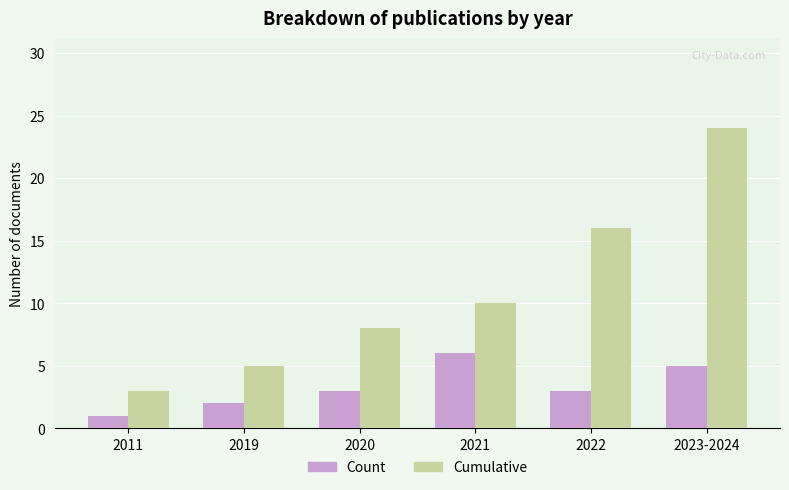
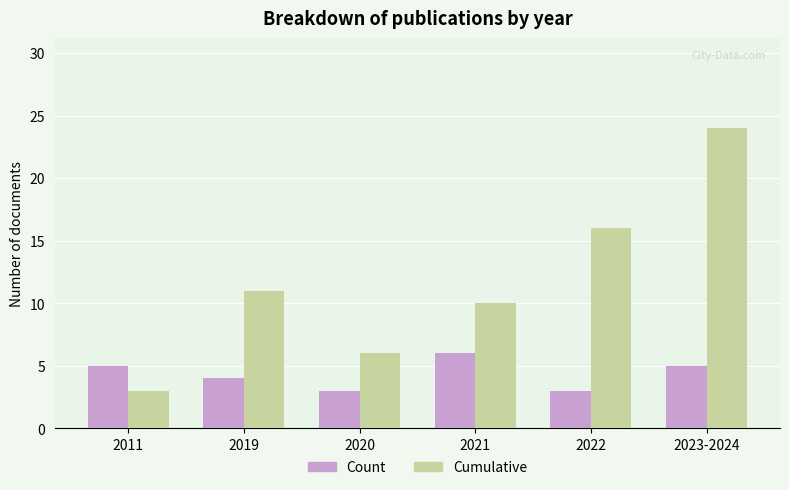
  {
    "Count": {
-     "2011": 1,
-     "2019": 2,
+     "2011": 5,
+     "2019": 4,
      "2020": 3,
      "2021": 6,
      "2022": 3,
      "2023-2024": 5
    },
    "Cumulative": {
      "2011": 3,
-     "2019": 5,
-     "2020": 8,
+     "2019": 11,
+     "2020": 6,
      "2021": 10,
      "2022": 16,
      "2023-2024": 24
    }
  }
